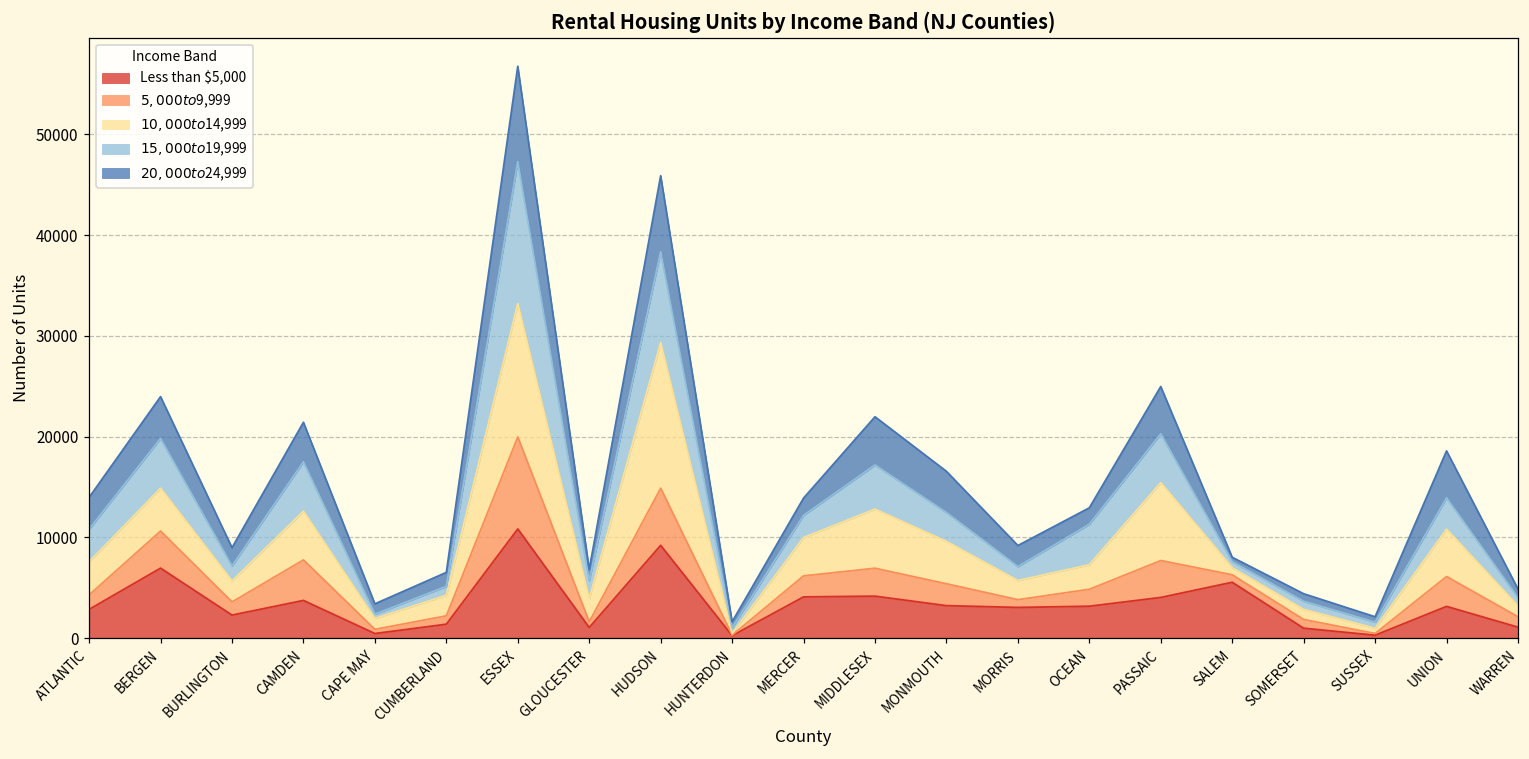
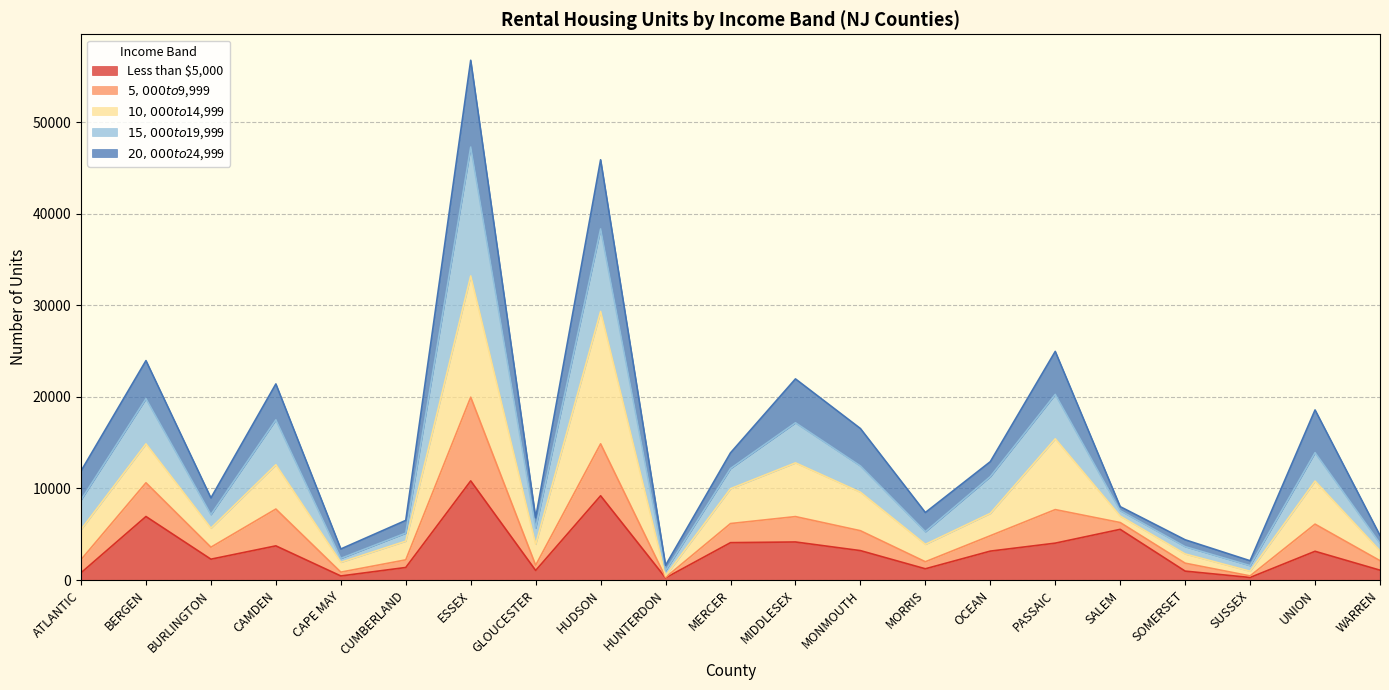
  {
    "Less than $5,000": {
-     "ATLANTIC": 3000,
+     "ATLANTIC": 1000,
      "BERGEN": 7000,
      "BURLINGTON": 2000,
      "CAMDEN": 4000,
      "CAPE MAY": 0,
      "CUMBERLAND": 1000,
      "ESSEX": 11000,
      "GLOUCESTER": 1000,
      "HUDSON": 9000,
      "MERCER": 4000,
      "MIDDLESEX": 4000,
      "MONMOUTH": 3000,
-     "MORRIS": 3000,
+     "MORRIS": 1000,
      "OCEAN": 3000,
      "PASSAIC": 4000,
      "SALEM": 6000,
      "SOMERSET": 1000,
      "UNION": 3000,
      "WARREN": 1000
    }
  }
